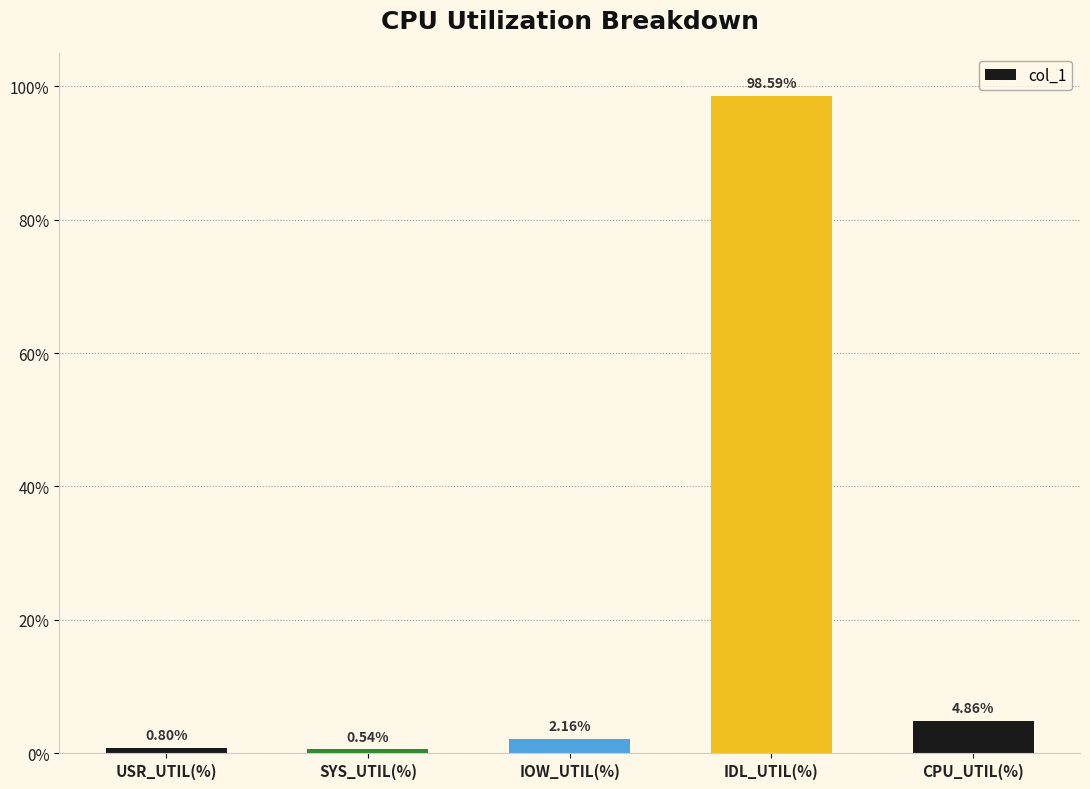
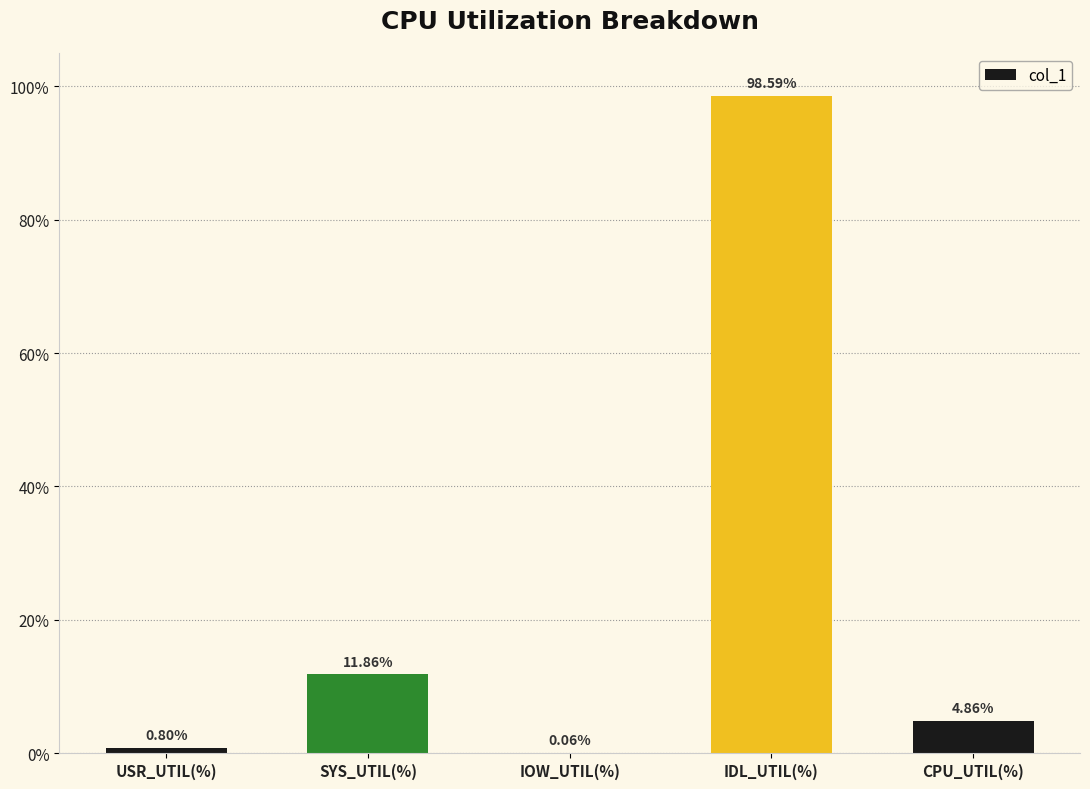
  {
    "USR_UTIL(%)": "0.80%",
-   "SYS_UTIL(%)": "0.54%",
-   "IOW_UTIL(%)": "2.16%",
+   "SYS_UTIL(%)": "11.86%",
+   "IOW_UTIL(%)": "0.06%",
    "IDL_UTIL(%)": "98.59%",
    "CPU_UTIL(%)": "4.86%"
  }
